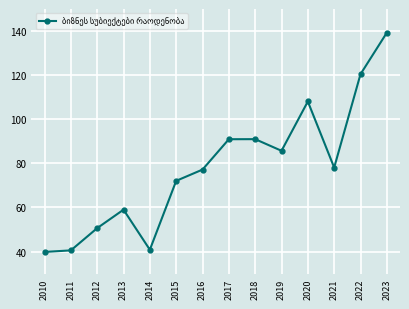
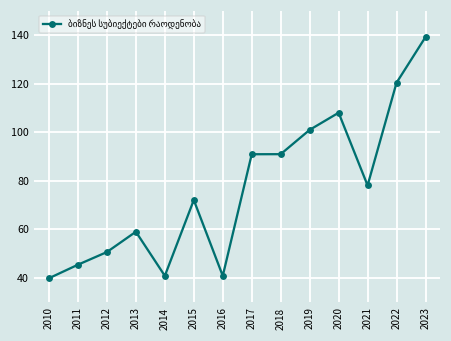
  {
    "2010": 40,
-   "2011": 41,
+   "2011": 45,
    "2012": 51,
    "2013": 59,
    "2014": 41,
    "2015": 72,
-   "2016": 77,
+   "2016": 41,
    "2017": 91,
    "2018": 91,
-   "2019": 86,
+   "2019": 101,
    "2020": 108,
    "2021": 78,
    "2022": 120,
    "2023": 139
  }
